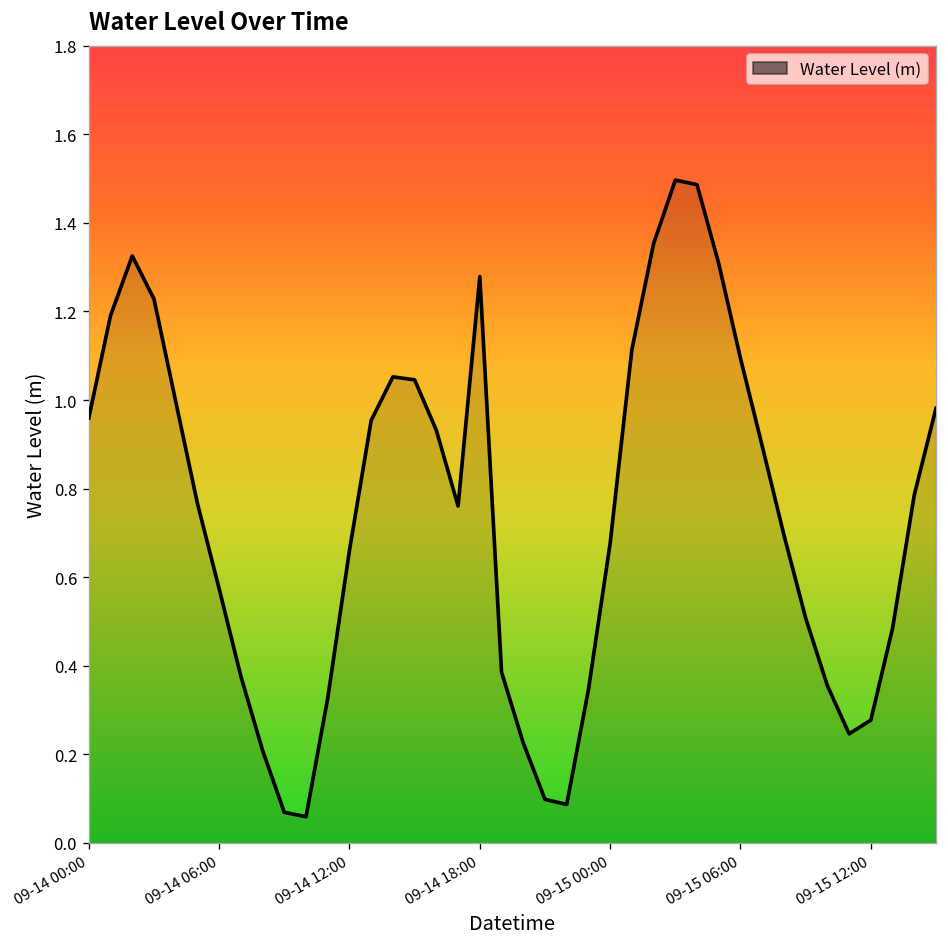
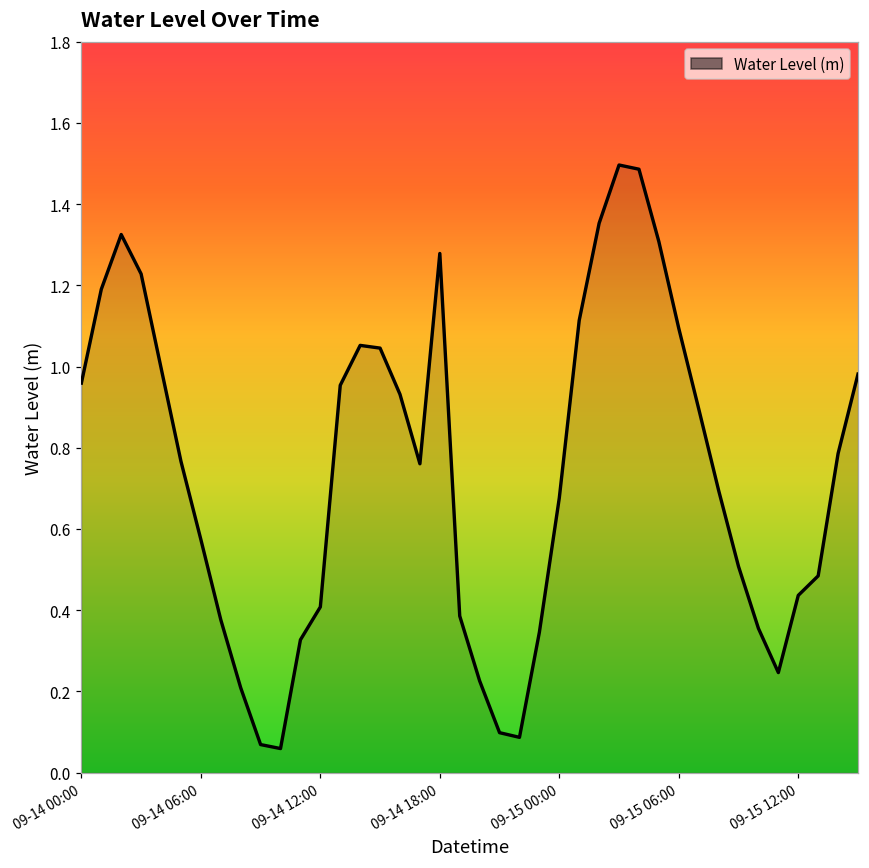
  {
    "09-14 00:00": 0.96,
    "09-14 06:00": 0.57,
-   "09-14 12:00": 0.66,
+   "09-14 12:00": 0.41,
    "09-14 18:00": 1.28,
    "09-15 00:00": 0.68,
    "09-15 06:00": 1.09,
-   "09-15 12:00": 0.28
+   "09-15 12:00": 0.44
  }
